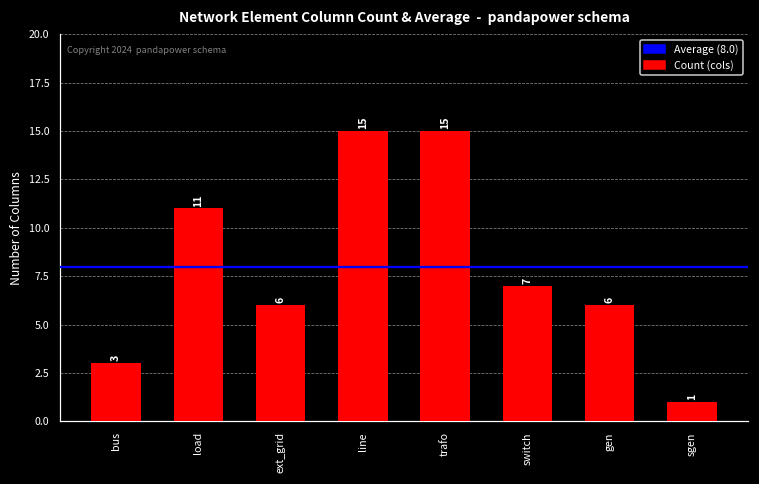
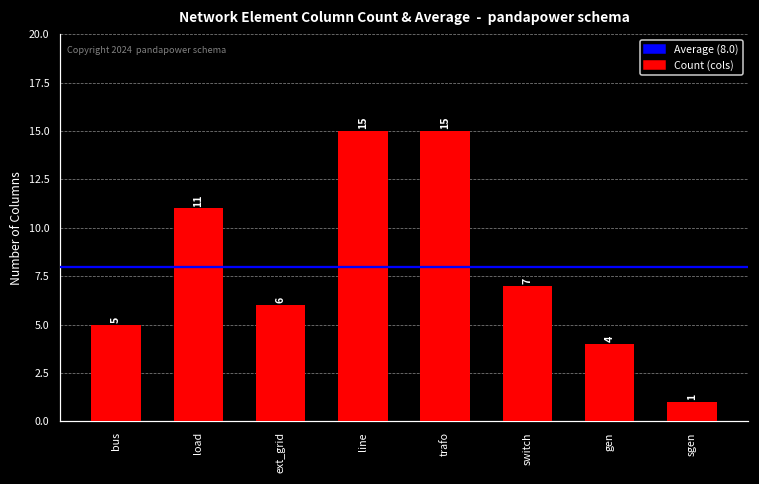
  {
-   "bus": 3,
+   "bus": 5,
    "load": 11,
    "ext_grid": 6,
    "line": 15,
    "trafo": 15,
    "switch": 7,
-   "gen": 6,
+   "gen": 4,
    "sgen": 1
  }
